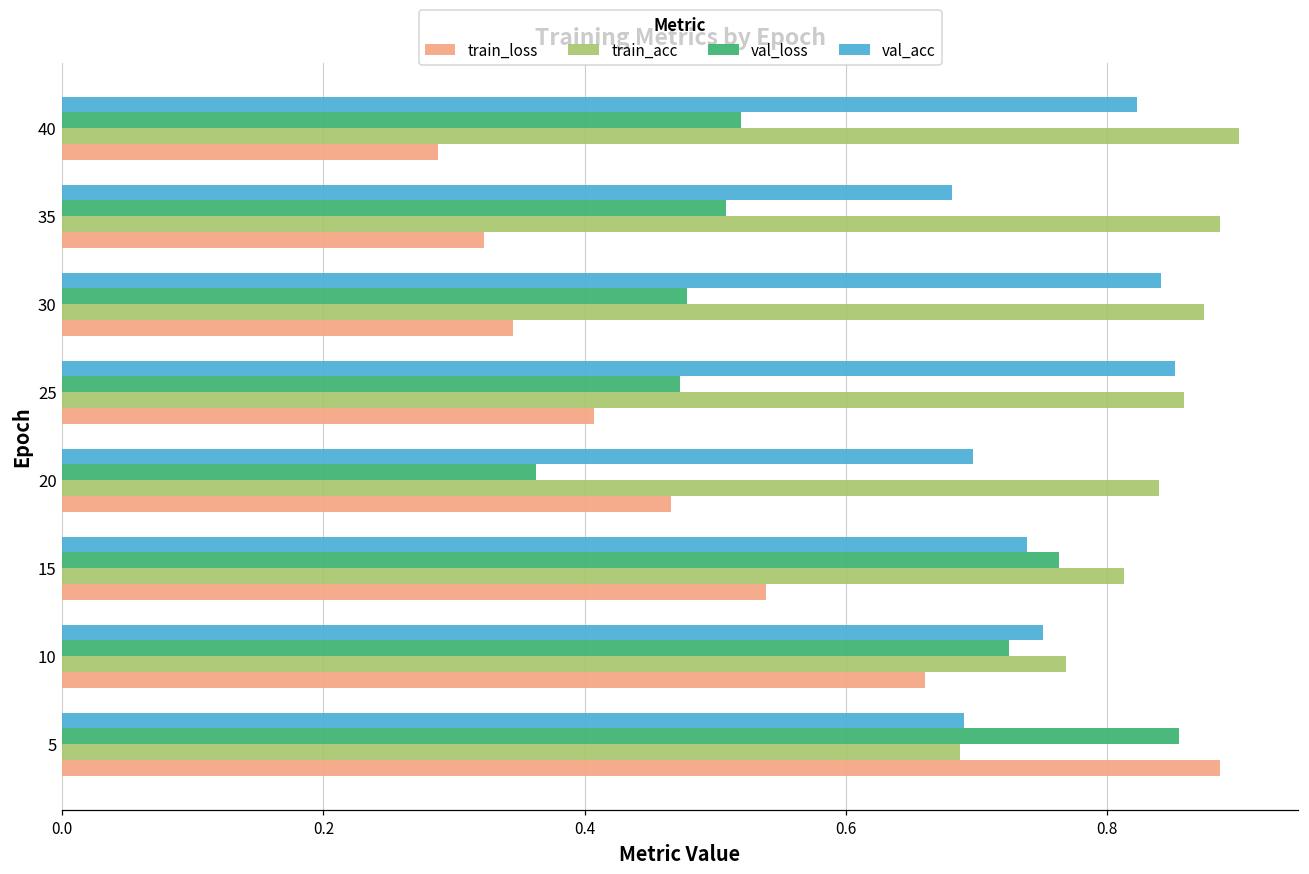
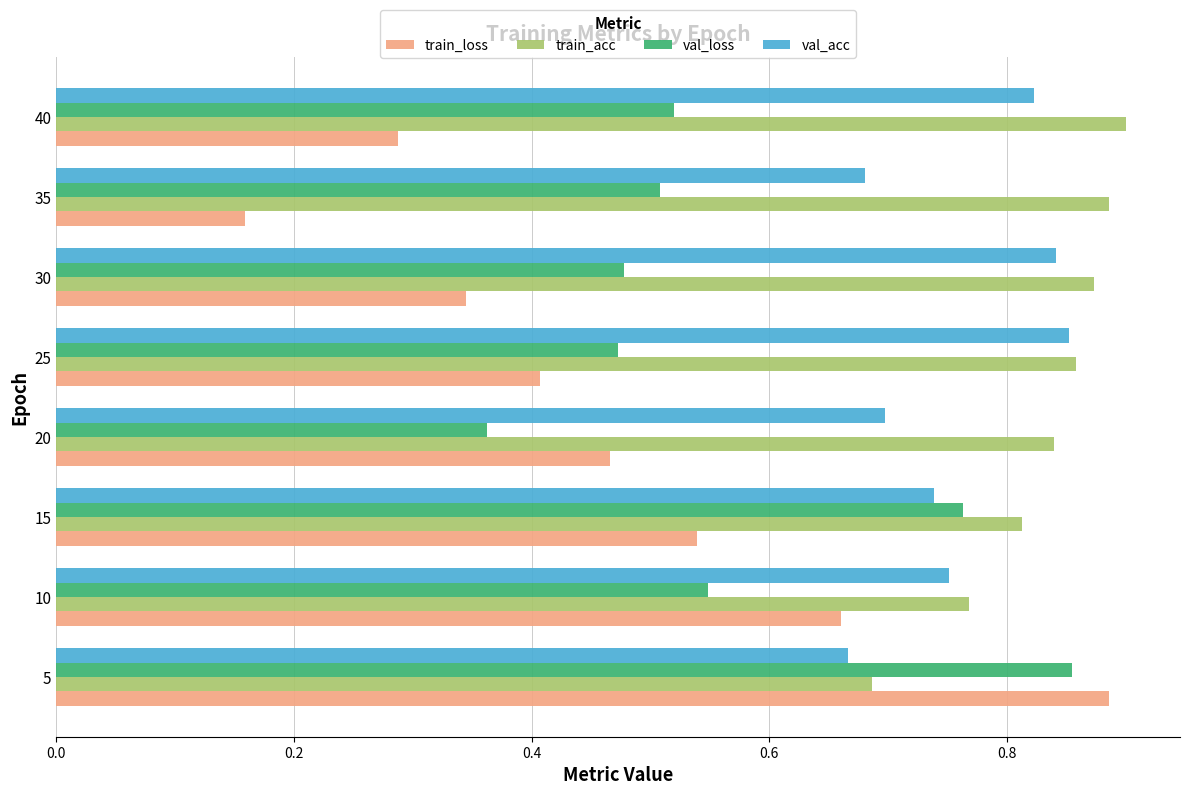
  {
    "train_loss": {
      "40": 0.288,
-     "35": 0.323,
+     "35": 0.159,
      "30": 0.345,
      "25": 0.407,
      "20": 0.466,
      "15": 0.539,
      "10": 0.660,
      "5": 0.886
    },
    "train_acc": {
      "40": 0.901,
      "35": 0.886,
      "30": 0.874,
      "25": 0.858,
      "20": 0.840,
      "15": 0.813,
      "10": 0.768,
      "5": 0.687
    },
    "val_loss": {
      "40": 0.520,
      "35": 0.508,
      "30": 0.478,
      "25": 0.473,
      "20": 0.363,
      "15": 0.763,
-     "10": 0.724,
+     "10": 0.548,
      "5": 0.855
    },
    "val_acc": {
      "40": 0.823,
      "35": 0.681,
      "30": 0.841,
      "25": 0.852,
      "20": 0.697,
      "15": 0.739,
      "10": 0.751,
-     "5": 0.691
+     "5": 0.666
    }
  }
